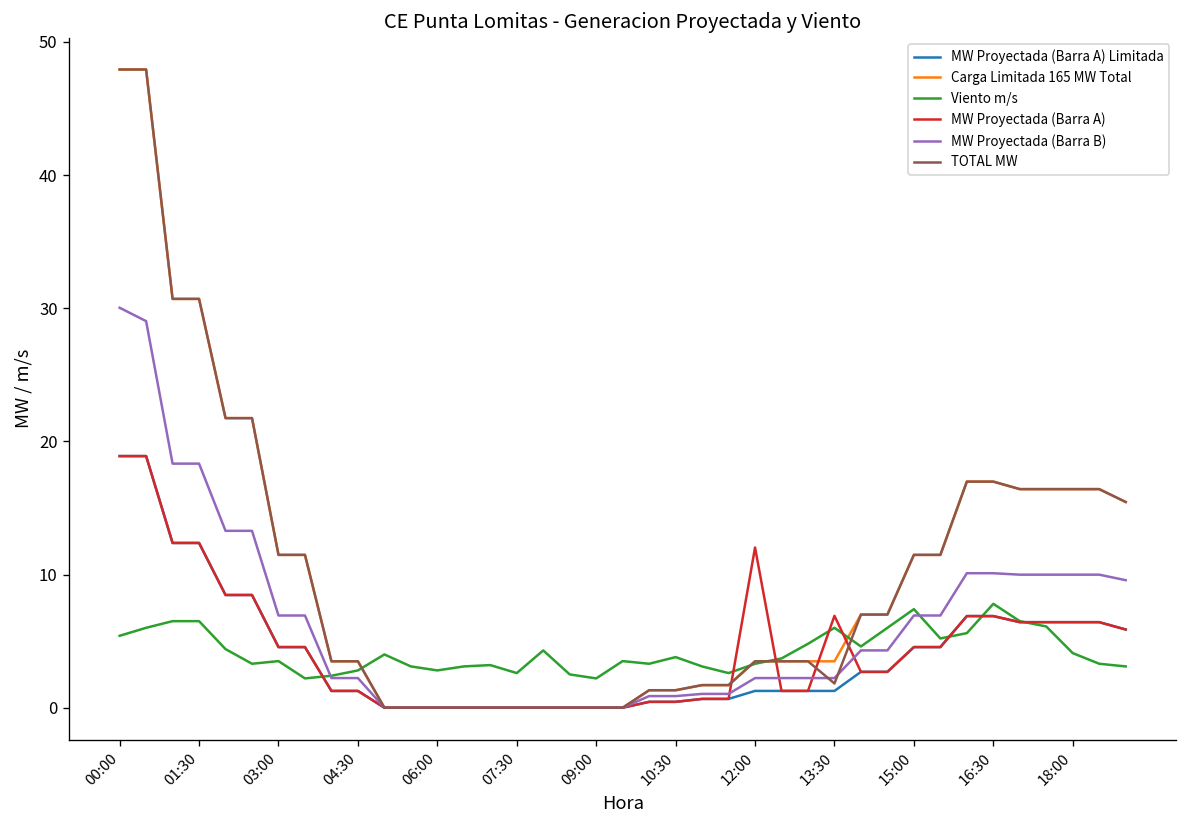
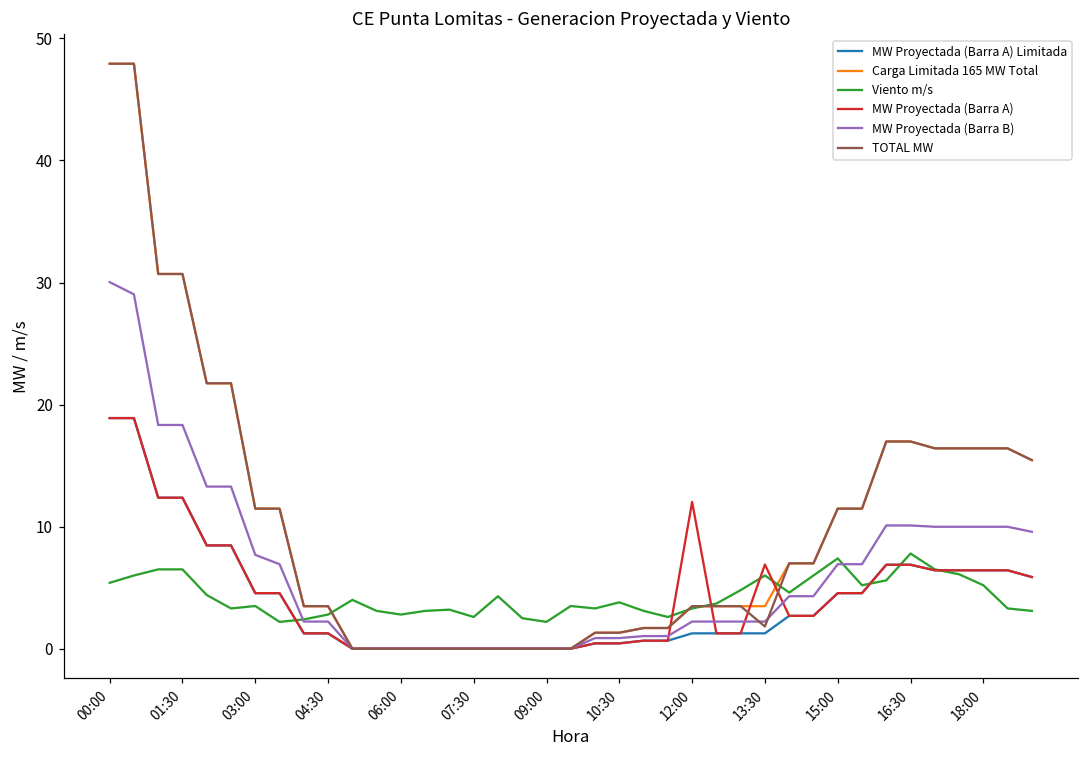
  {
    "MW Proyectada (Barra A) Limitada": {
      "12:00": 1.3,
      "13:30": 1.3
    },
    "Carga Limitada 165 MW Total": {
      "13:30": 3.5
    },
    "Viento m/s": {
      "00:00": 5.4,
      "01:30": 6.5,
      "03:00": 3.5,
      "04:30": 2.8,
      "06:00": 2.8,
      "07:30": 2.6,
      "09:00": 2.2,
      "10:30": 3.8,
      "13:30": 6.0,
      "15:00": 7.4,
      "16:30": 7.8,
-     "18:00": 4.1
+     "18:00": 5.2
    },
    "MW Proyectada (Barra A)": {
      "12:00": 12.0,
      "13:30": 6.9
    },
    "MW Proyectada (Barra B)": {
      "00:00": 30.0,
      "01:30": 18.3,
-     "03:00": 6.9,
+     "03:00": 7.7,
      "04:30": 2.2,
      "10:30": 0.9,
      "12:00": 2.2,
      "13:30": 2.2,
      "15:00": 6.9,
      "16:30": 10.1,
      "18:00": 10.0
    },
    "TOTAL MW": {
      "13:30": 1.8
    }
  }
